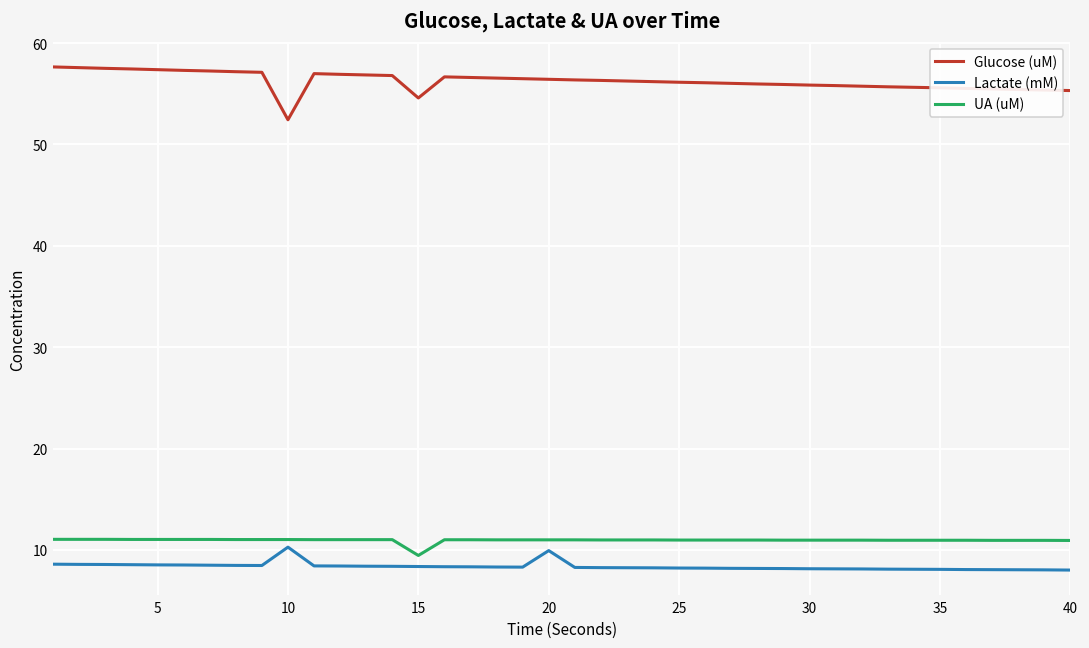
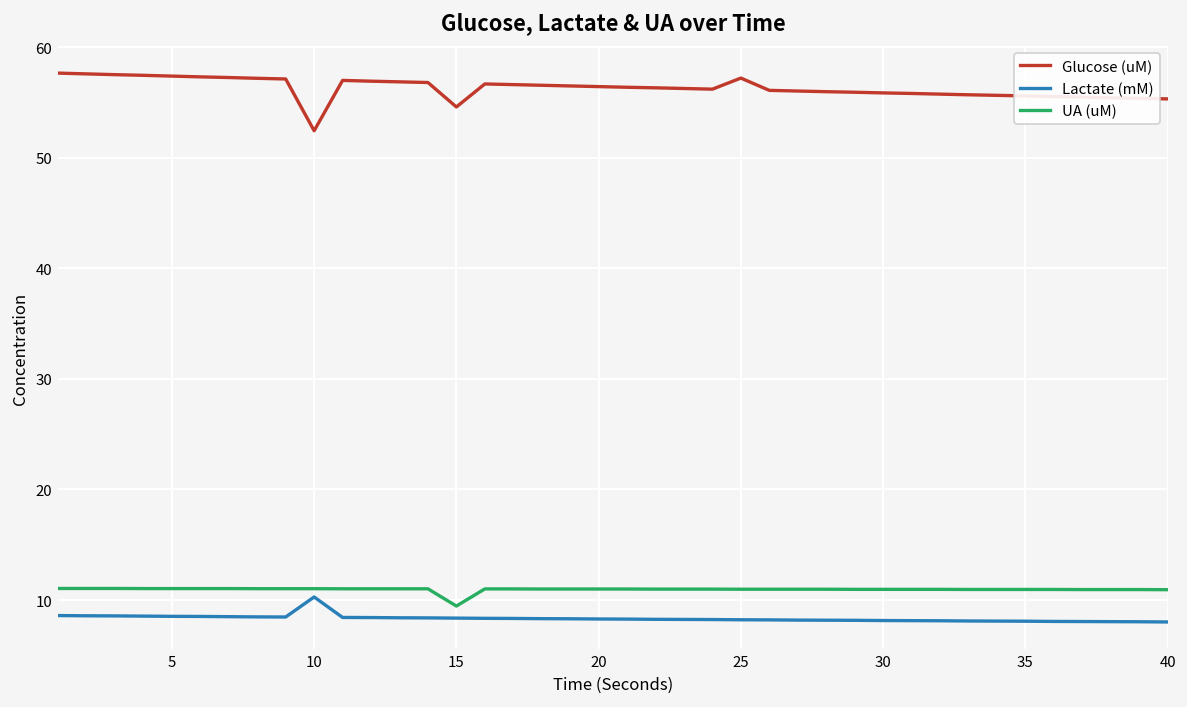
  {
    "Glucose (uM)": {
      "5": 57,
      "10": 52,
      "15": 55,
      "20": 56,
-     "25": 56,
+     "25": 57,
      "30": 56,
      "40": 55
    },
    "Lactate (mM)": {
      "5": 9,
      "10": 10,
      "15": 8,
-     "20": 10,
+     "20": 8,
      "25": 8,
      "30": 8,
      "35": 8,
      "40": 8
    },
    "UA (uM)": {
      "5": 11,
      "10": 11,
      "15": 9,
      "20": 11,
      "25": 11,
      "30": 11,
      "35": 11,
      "40": 11
    }
  }
